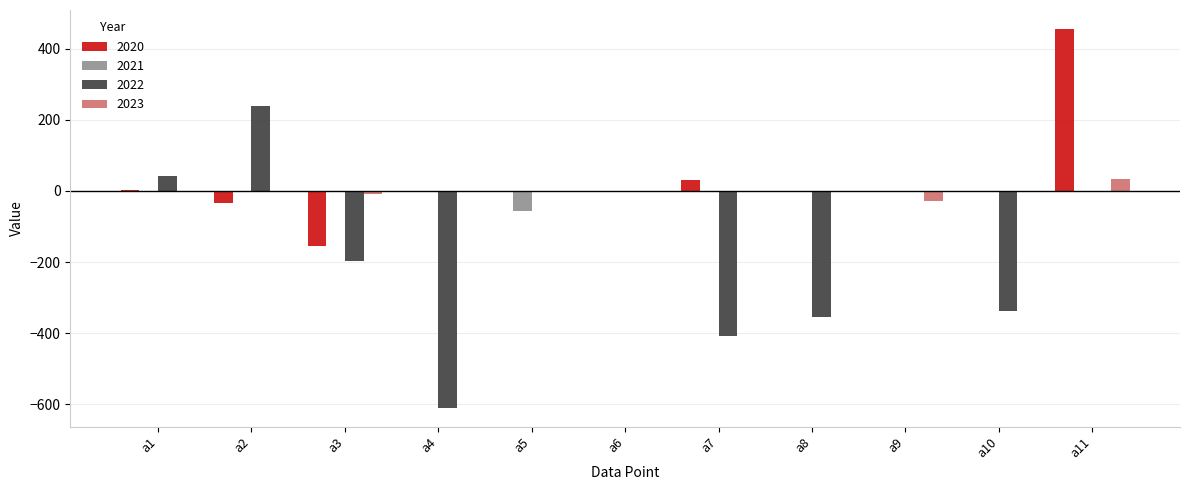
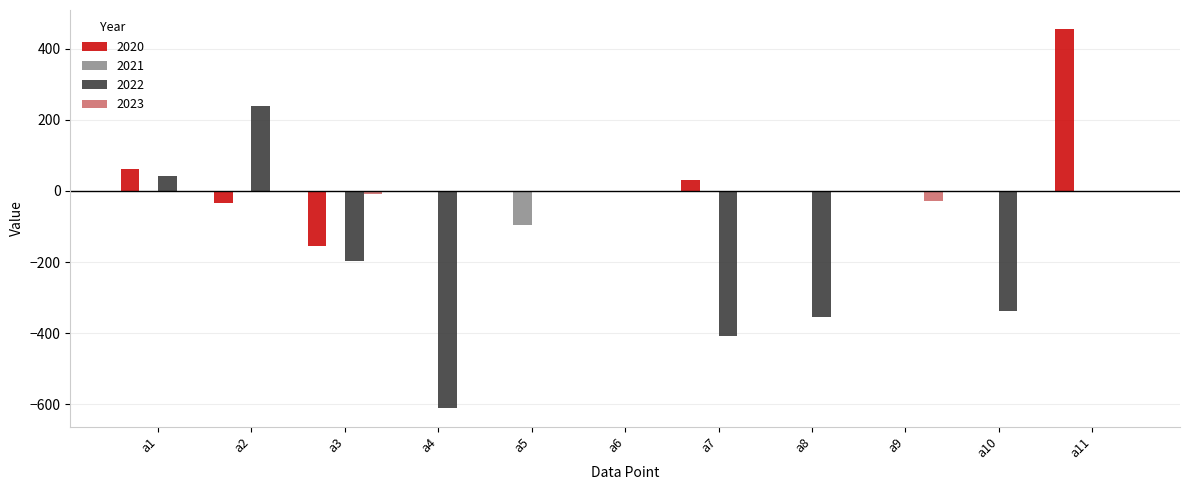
  {
    "2020": {
-     "a1": 0,
+     "a1": 60,
      "a2": -40,
      "a3": -160,
      "a4": 0,
      "a5": 0,
      "a6": 0,
      "a7": 30,
      "a8": 0,
      "a9": 0,
      "a10": 0,
      "a11": 460
    },
    "2021": {
      "a1": 0,
      "a2": 0,
      "a3": 0,
      "a4": 0,
-     "a5": -60,
+     "a5": -100,
      "a6": 0,
      "a7": 0,
      "a8": 0,
      "a9": 0,
      "a10": 0
    },
    "2022": {
      "a1": 40,
      "a2": 240,
      "a3": -200,
      "a4": -610,
      "a6": 0,
      "a7": -410,
      "a8": -350,
      "a9": 0,
      "a10": -340,
      "a11": 0
    },
    "2023": {
      "a1": 0,
      "a2": 0,
      "a3": -10,
      "a4": 0,
      "a5": 0,
      "a6": 0,
      "a7": 0,
      "a8": 0,
      "a9": -30,
      "a10": 0,
-     "a11": 30
+     "a11": 0
    }
  }
